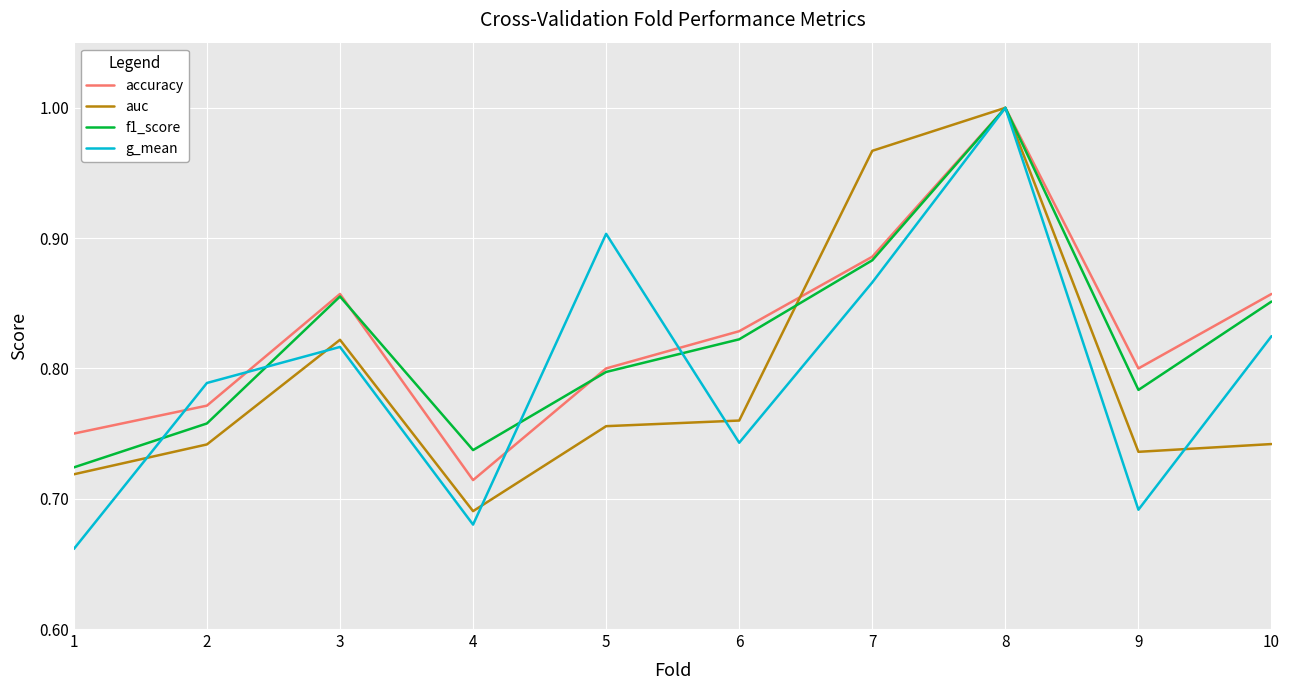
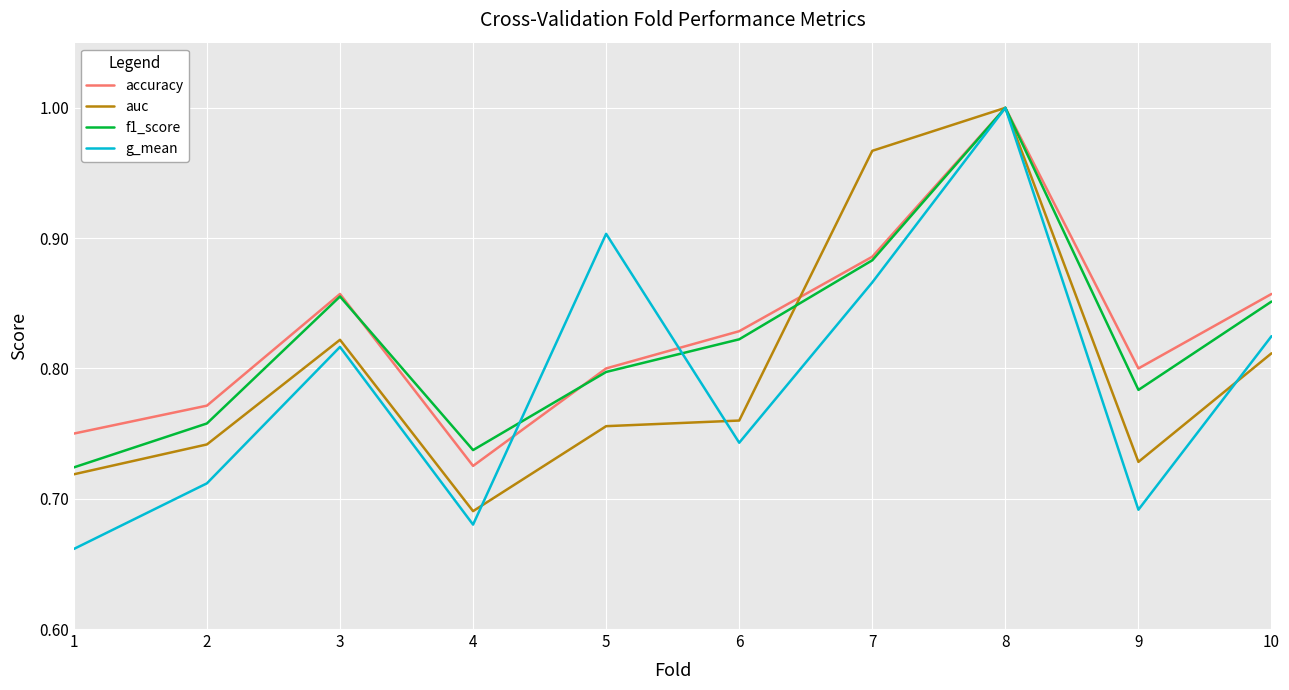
  {
    "accuracy": {
      "1": 0.750,
      "2": 0.771,
-     "4": 0.714,
+     "4": 0.725,
      "5": 0.800,
      "6": 0.829,
      "7": 0.886,
      "9": 0.800,
      "10": 0.857
    },
    "auc": {
      "1": 0.719,
      "2": 0.742,
      "3": 0.822,
      "4": 0.690,
      "5": 0.756,
      "6": 0.760,
      "7": 0.967,
-     "9": 0.736,
-     "10": 0.742
+     "9": 0.728,
+     "10": 0.812
    },
    "f1_score": {
      "1": 0.724,
      "2": 0.758,
      "4": 0.737,
      "5": 0.797,
      "6": 0.822,
      "7": 0.883,
      "9": 0.783,
      "10": 0.851
    },
    "g_mean": {
      "1": 0.661,
-     "2": 0.789,
+     "2": 0.712,
      "3": 0.816,
      "4": 0.680,
      "5": 0.903,
      "6": 0.743,
      "7": 0.866,
      "9": 0.692,
      "10": 0.825
    }
  }
